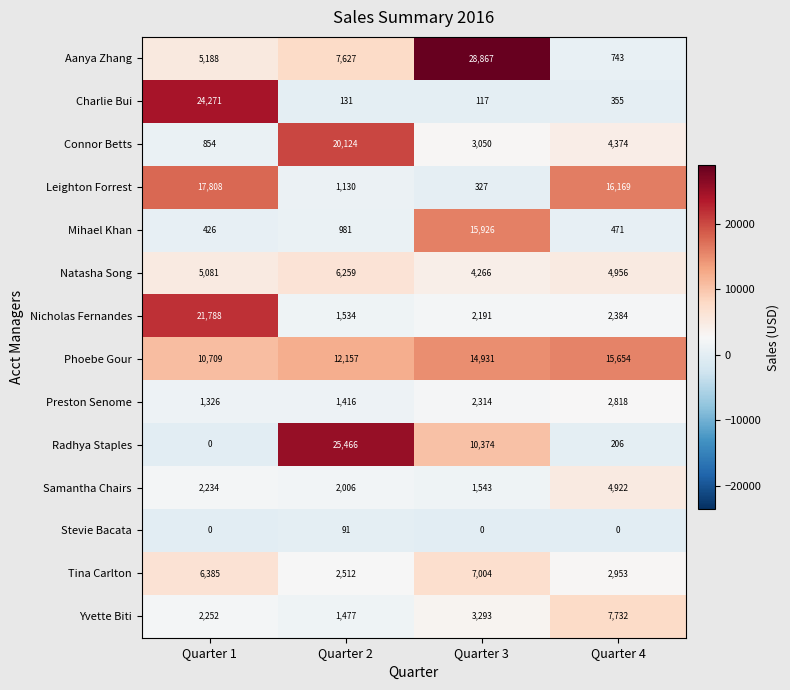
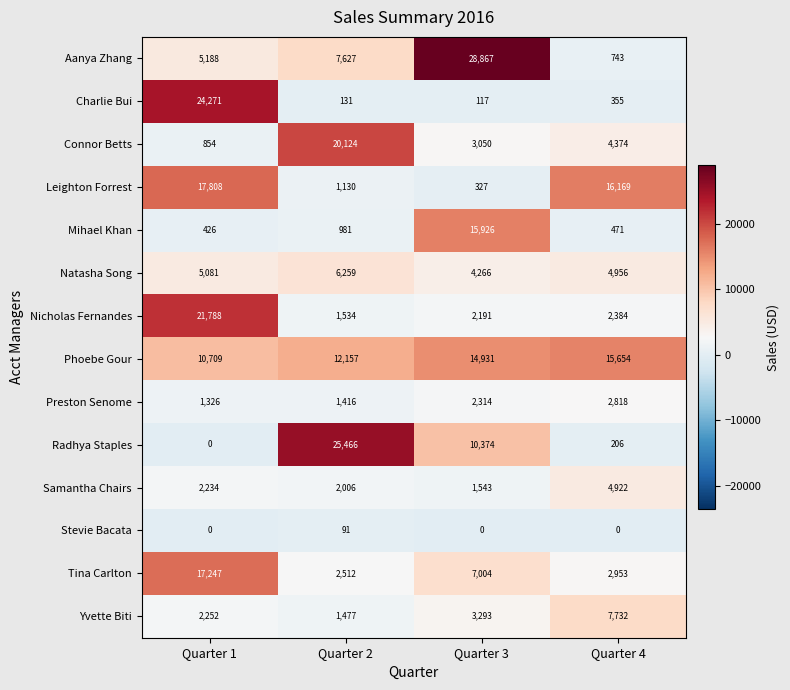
  {
    "Aanya Zhang": {
      "Quarter 1": "5,188",
      "Quarter 2": "7,627",
      "Quarter 3": "28,867",
      "Quarter 4": "743"
    },
    "Charlie Bui": {
      "Quarter 1": "24,271",
      "Quarter 2": "131",
      "Quarter 3": "117",
      "Quarter 4": "355"
    },
    "Connor Betts": {
      "Quarter 1": "854",
      "Quarter 2": "20,124",
      "Quarter 3": "3,050",
      "Quarter 4": "4,374"
    },
    "Leighton Forrest": {
      "Quarter 1": "17,808",
      "Quarter 2": "1,130",
      "Quarter 3": "327",
      "Quarter 4": "16,169"
    },
    "Mihael Khan": {
      "Quarter 1": "426",
      "Quarter 2": "981",
      "Quarter 3": "15,926",
      "Quarter 4": "471"
    },
    "Natasha Song": {
      "Quarter 1": "5,081",
      "Quarter 2": "6,259",
      "Quarter 3": "4,266",
      "Quarter 4": "4,956"
    },
    "Nicholas Fernandes": {
      "Quarter 1": "21,788",
      "Quarter 2": "1,534",
      "Quarter 3": "2,191",
      "Quarter 4": "2,384"
    },
    "Phoebe Gour": {
      "Quarter 1": "10,709",
      "Quarter 2": "12,157",
      "Quarter 3": "14,931",
      "Quarter 4": "15,654"
    },
    "Preston Senome": {
      "Quarter 1": "1,326",
      "Quarter 2": "1,416",
      "Quarter 3": "2,314",
      "Quarter 4": "2,818"
    },
    "Radhya Staples": {
      "Quarter 1": "0",
      "Quarter 2": "25,466",
      "Quarter 3": "10,374",
      "Quarter 4": "206"
    },
    "Samantha Chairs": {
      "Quarter 1": "2,234",
      "Quarter 2": "2,006",
      "Quarter 3": "1,543",
      "Quarter 4": "4,922"
    },
    "Stevie Bacata": {
      "Quarter 1": "0",
      "Quarter 2": "91",
      "Quarter 3": "0",
      "Quarter 4": "0"
    },
    "Tina Carlton": {
-     "Quarter 1": "6,385",
+     "Quarter 1": "17,247",
      "Quarter 2": "2,512",
      "Quarter 3": "7,004",
      "Quarter 4": "2,953"
    },
    "Yvette Biti": {
      "Quarter 1": "2,252",
      "Quarter 2": "1,477",
      "Quarter 3": "3,293",
      "Quarter 4": "7,732"
    }
  }
